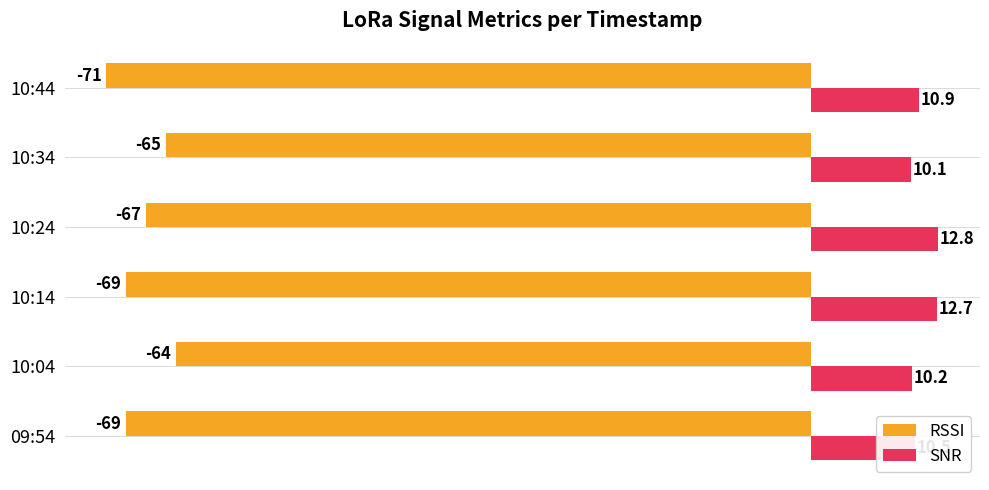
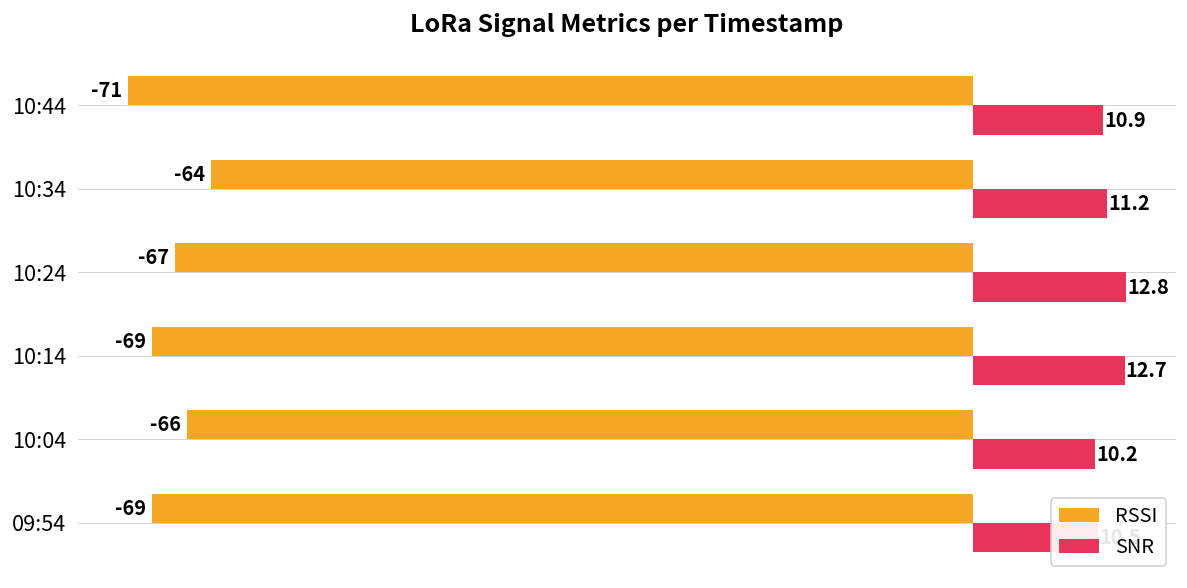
  {
    "RSSI": {
      "10:44": -71,
-     "10:34": -65,
+     "10:34": -64,
      "10:24": -67,
      "10:14": -69,
-     "10:04": -64,
+     "10:04": -66,
      "09:54": -69
    },
    "SNR": {
      "10:44": 10.9,
-     "10:34": 10.1,
+     "10:34": 11.2,
      "10:24": 12.8,
      "10:14": 12.7,
      "10:04": 10.2
    }
  }
